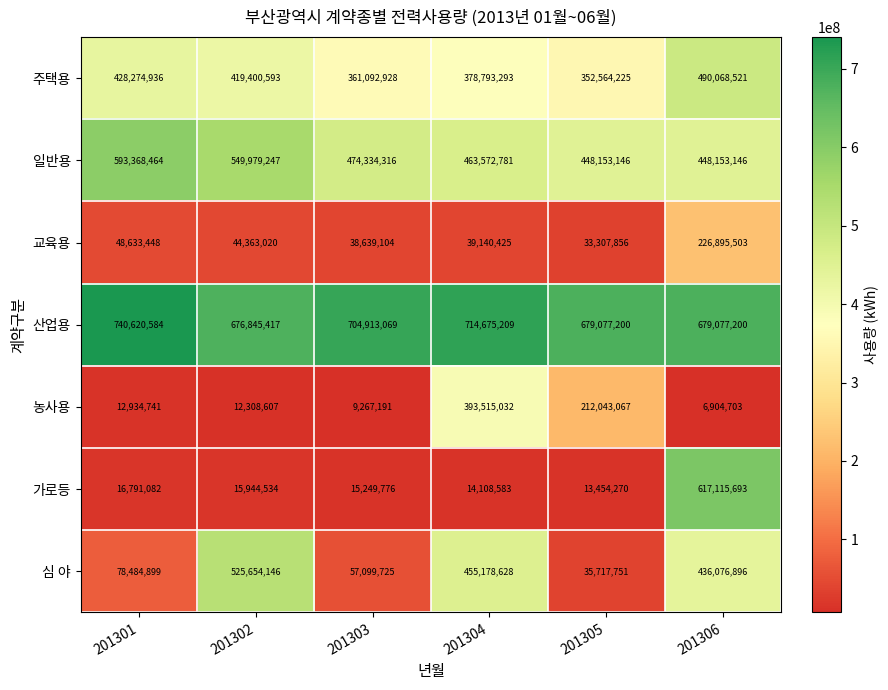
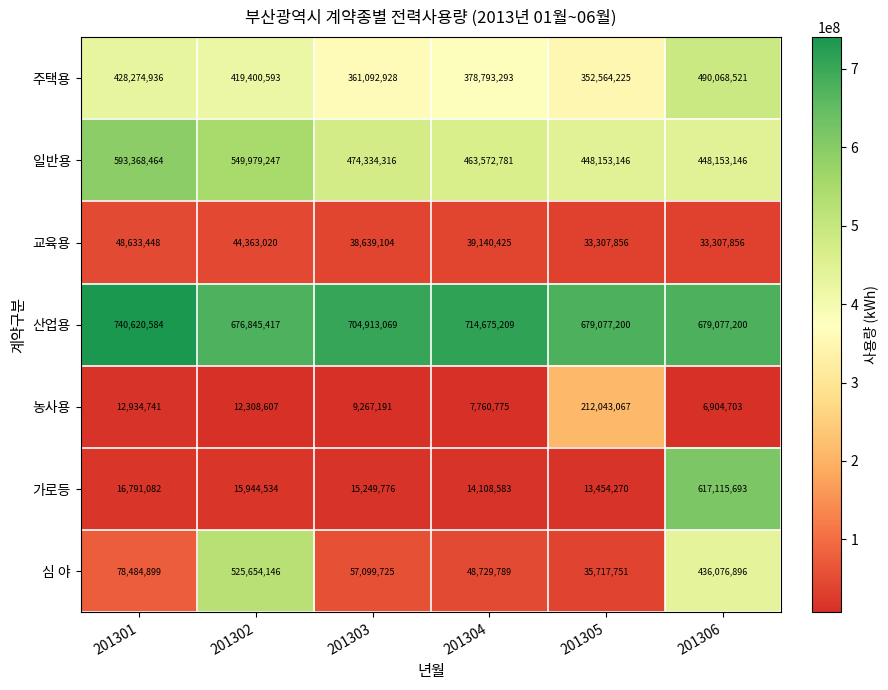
  {
    "주택용": {
      "201301": "428,274,936",
      "201302": "419,400,593",
      "201303": "361,092,928",
      "201304": "378,793,293",
      "201305": "352,564,225",
      "201306": "490,068,521"
    },
    "일반용": {
      "201301": "593,368,464",
      "201302": "549,979,247",
      "201303": "474,334,316",
      "201304": "463,572,781",
      "201305": "448,153,146",
      "201306": "448,153,146"
    },
    "교육용": {
      "201301": "48,633,448",
      "201302": "44,363,020",
      "201303": "38,639,104",
      "201304": "39,140,425",
      "201305": "33,307,856",
-     "201306": "226,895,503"
+     "201306": "33,307,856"
    },
    "산업용": {
      "201301": "740,620,584",
      "201302": "676,845,417",
      "201303": "704,913,069",
      "201304": "714,675,209",
      "201305": "679,077,200",
      "201306": "679,077,200"
    },
    "농사용": {
      "201301": "12,934,741",
      "201302": "12,308,607",
      "201303": "9,267,191",
-     "201304": "393,515,032",
+     "201304": "7,760,775",
      "201305": "212,043,067",
      "201306": "6,904,703"
    },
    "가로등": {
      "201301": "16,791,082",
      "201302": "15,944,534",
      "201303": "15,249,776",
      "201304": "14,108,583",
      "201305": "13,454,270",
      "201306": "617,115,693"
    },
    "심 야": {
      "201301": "78,484,899",
      "201302": "525,654,146",
      "201303": "57,099,725",
-     "201304": "455,178,628",
+     "201304": "48,729,789",
      "201305": "35,717,751",
      "201306": "436,076,896"
    }
  }
